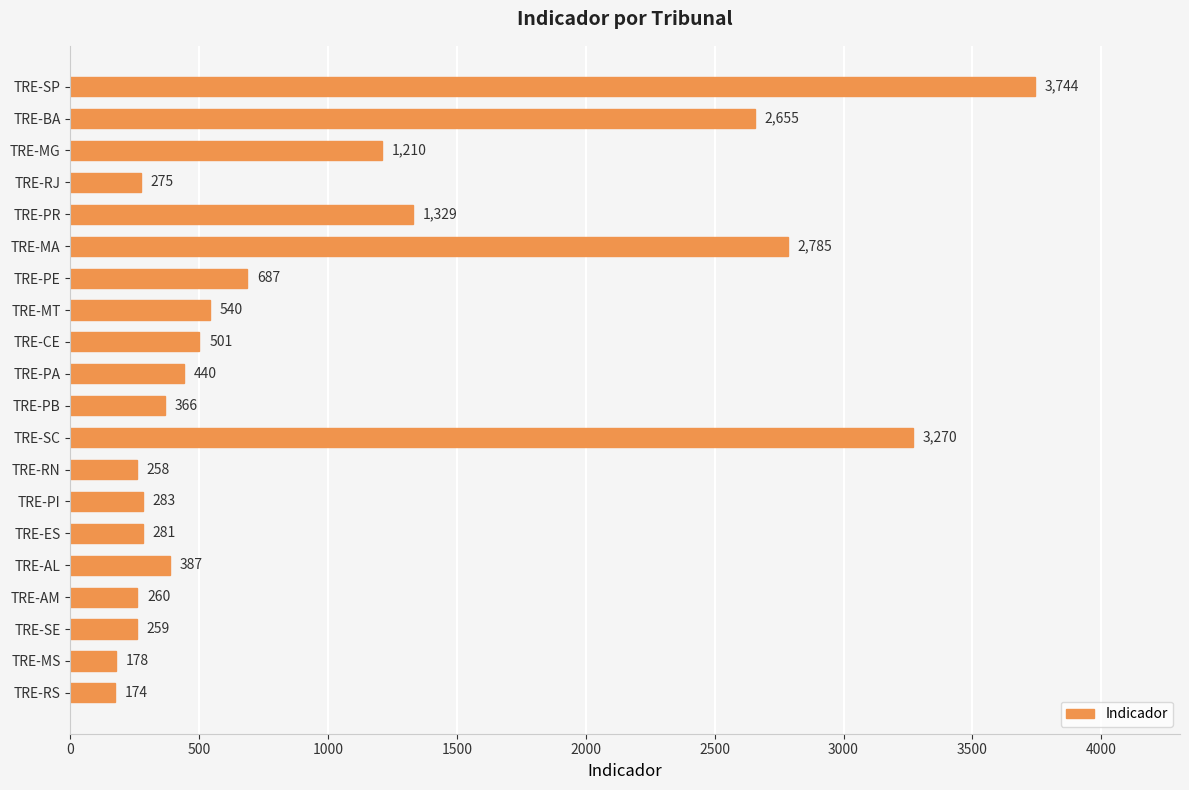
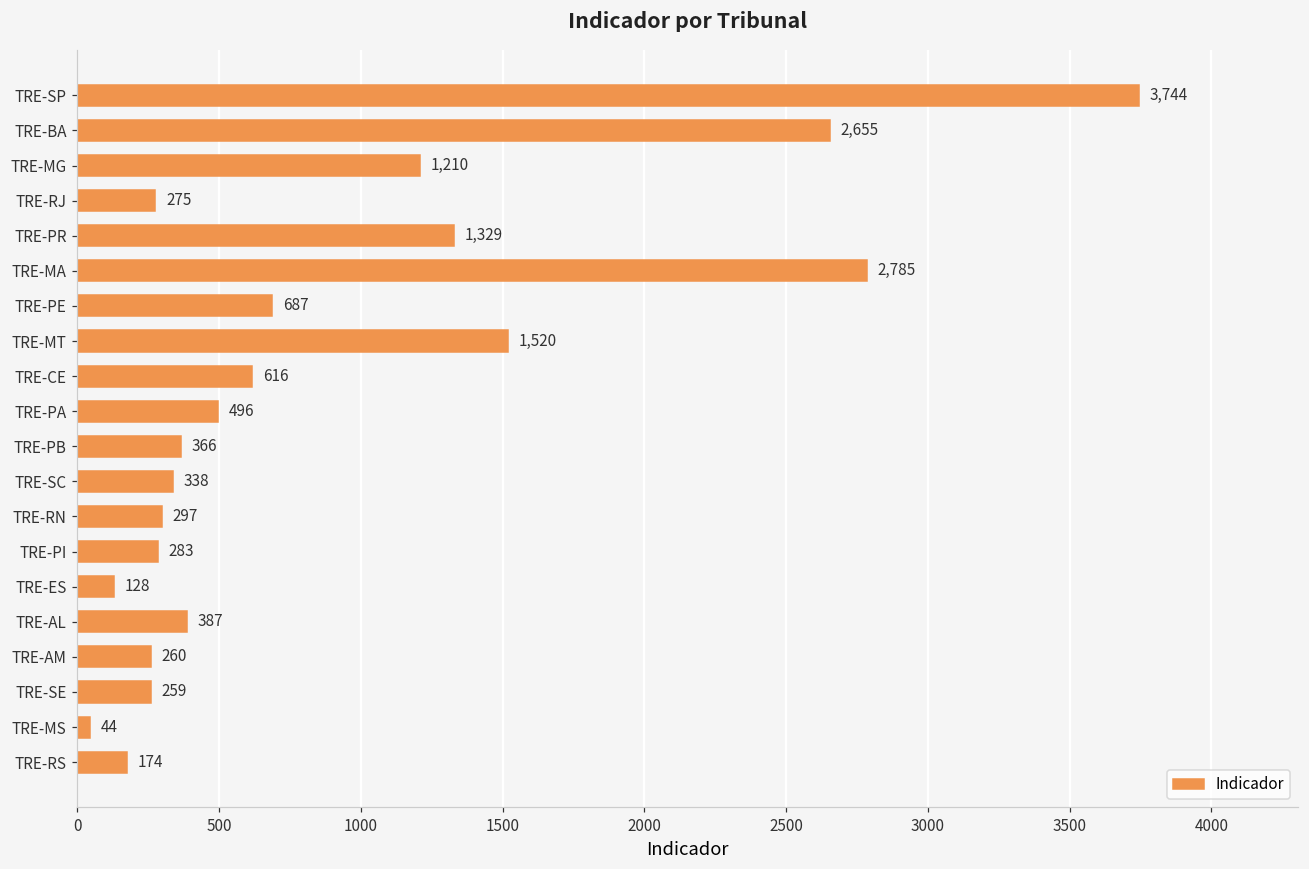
  {
    "TRE-SP": "3,744",
    "TRE-BA": "2,655",
    "TRE-MG": "1,210",
    "TRE-RJ": "275",
    "TRE-PR": "1,329",
    "TRE-MA": "2,785",
    "TRE-PE": "687",
-   "TRE-MT": "540",
-   "TRE-CE": "501",
-   "TRE-PA": "440",
+   "TRE-MT": "1,520",
+   "TRE-CE": "616",
+   "TRE-PA": "496",
    "TRE-PB": "366",
-   "TRE-SC": "3,270",
-   "TRE-RN": "258",
+   "TRE-SC": "338",
+   "TRE-RN": "297",
    "TRE-PI": "283",
-   "TRE-ES": "281",
+   "TRE-ES": "128",
    "TRE-AL": "387",
    "TRE-AM": "260",
    "TRE-SE": "259",
-   "TRE-MS": "178",
+   "TRE-MS": "44",
    "TRE-RS": "174"
  }
